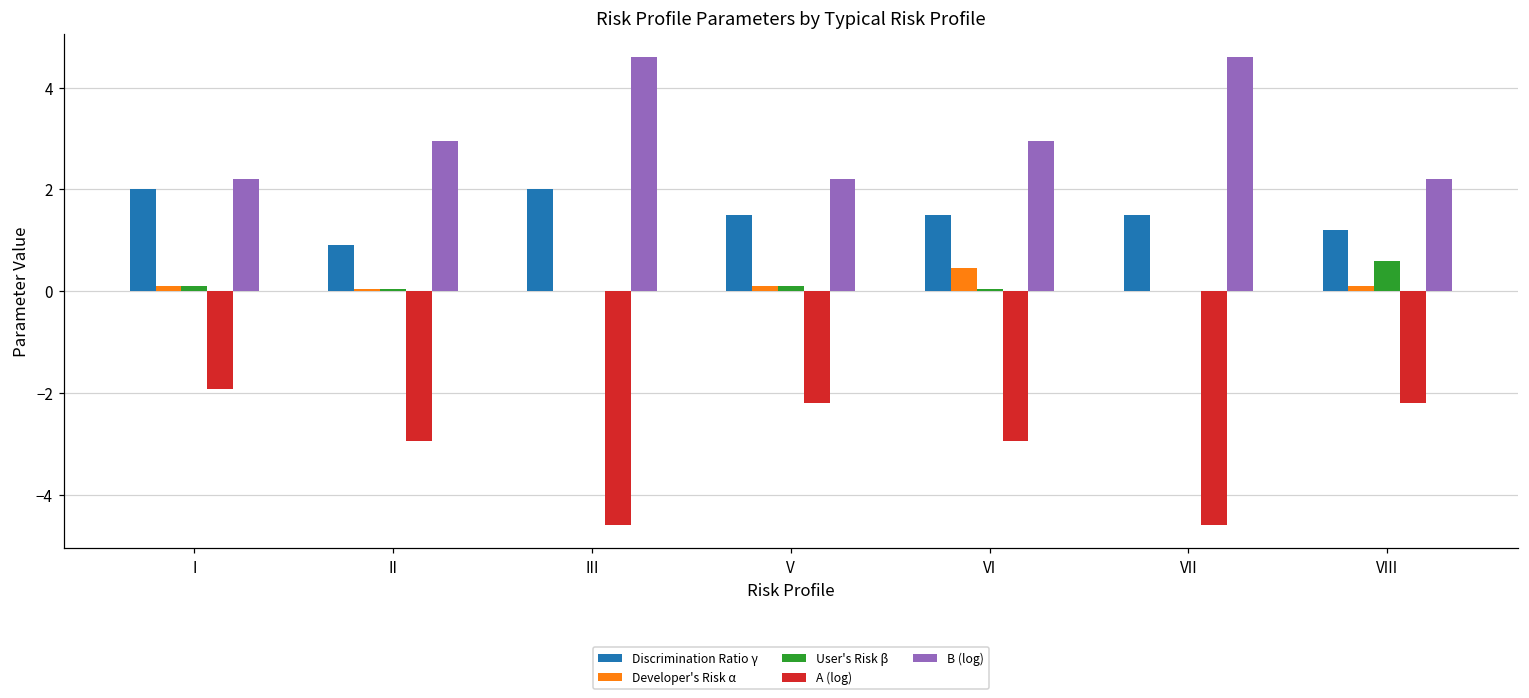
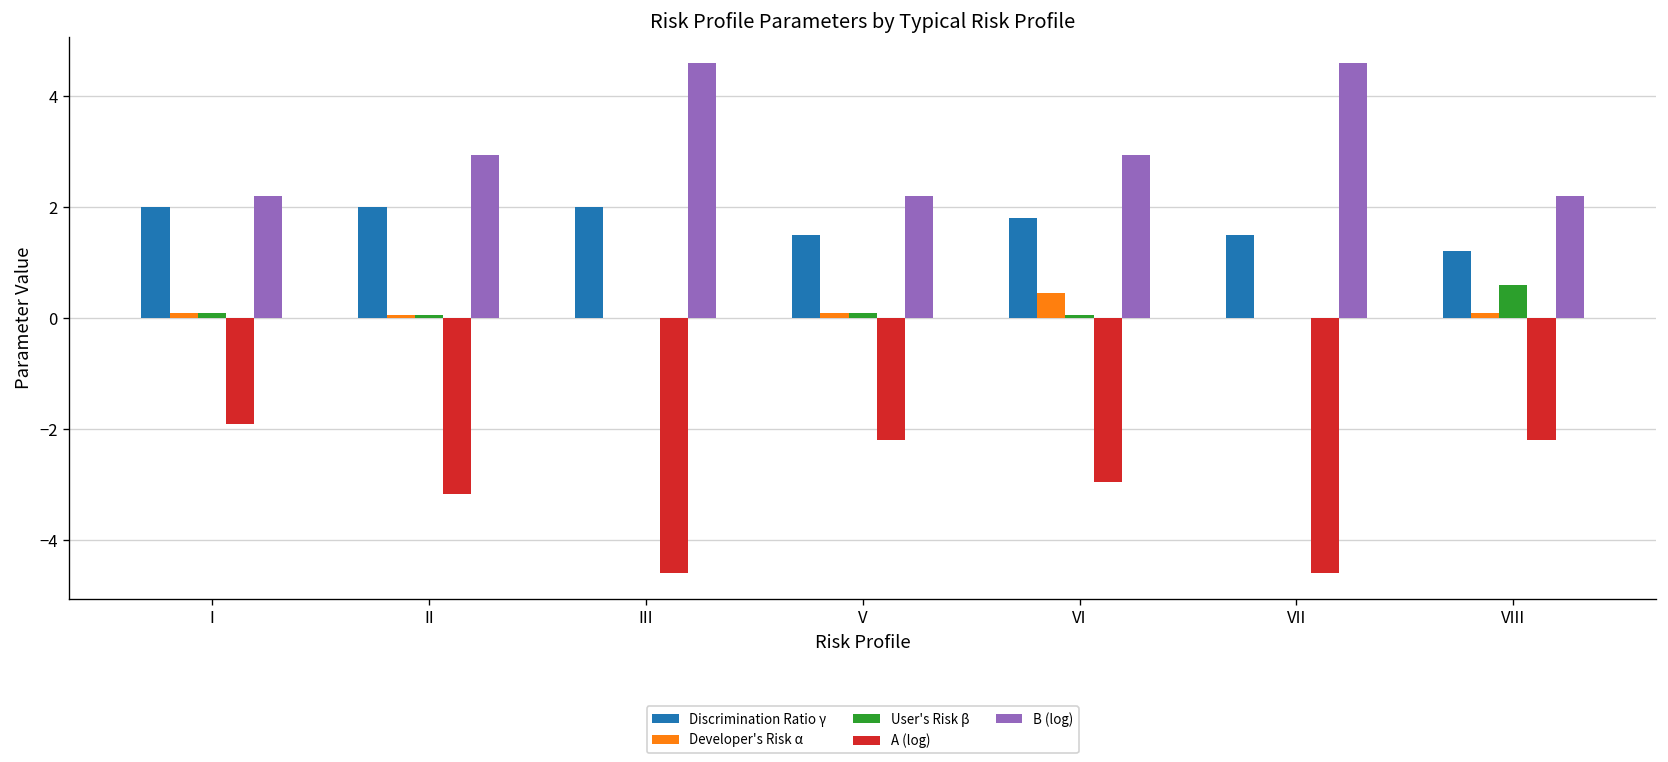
  {
    "Discrimination Ratio γ": {
      "I": 2.0,
-     "II": 0.9,
+     "II": 2.0,
      "III": 2.0,
      "V": 1.5,
-     "VI": 1.5,
+     "VI": 1.8,
      "VII": 1.5,
      "VIII": 1.2
    },
    "Developer's Risk α": {
      "I": 0.1,
      "V": 0.1,
      "VI": 0.5,
      "VIII": 0.1
    },
    "User's Risk β": {
      "I": 0.1,
      "V": 0.1,
      "VIII": 0.6
    },
    "A (log)": {
      "I": -1.9,
-     "II": -2.9,
+     "II": -3.2,
      "III": -4.6,
      "V": -2.2,
      "VI": -2.9,
      "VII": -4.6,
      "VIII": -2.2
    },
    "B (log)": {
      "I": 2.2,
      "II": 2.9,
      "III": 4.6,
      "V": 2.2,
      "VI": 2.9,
      "VII": 4.6,
      "VIII": 2.2
    }
  }
